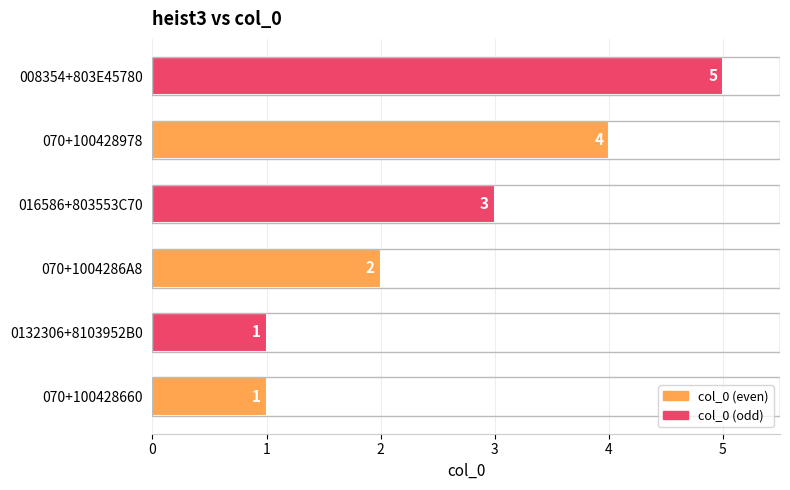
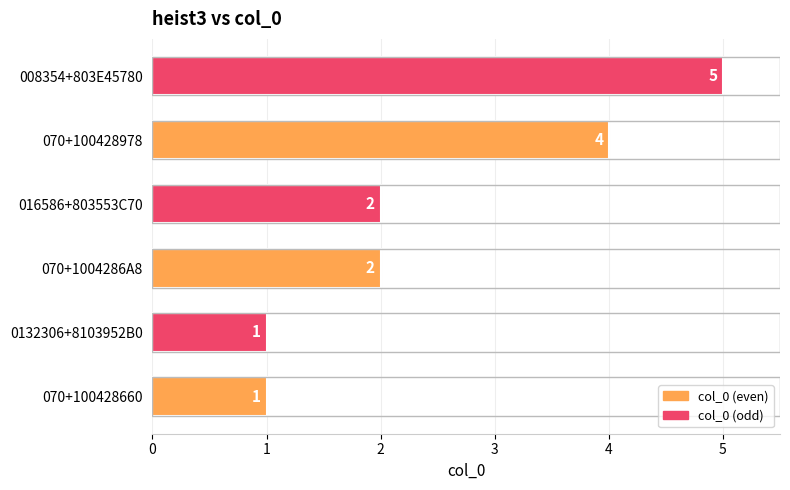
  {
    "008354+803E45780": 5,
    "070+100428978": 4,
-   "016586+803553C70": 3,
+   "016586+803553C70": 2,
    "070+1004286A8": 2,
    "0132306+8103952B0": 1,
    "070+100428660": 1
  }
